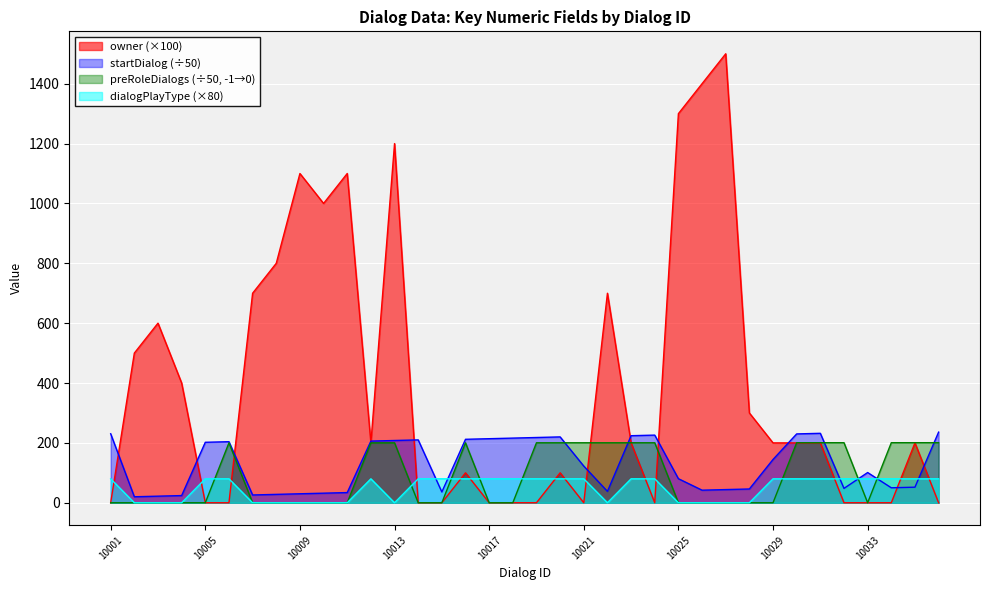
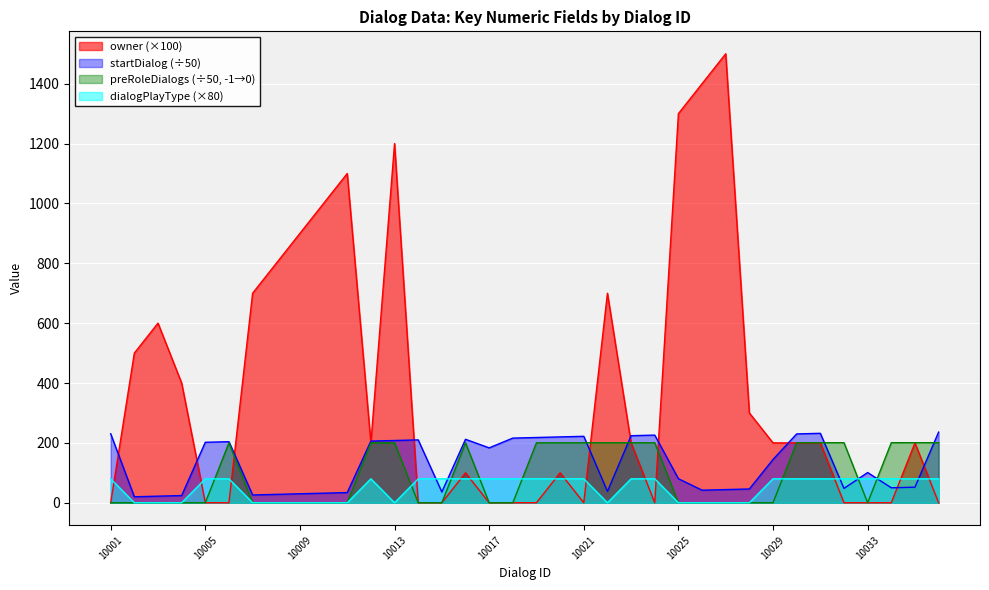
  {
    "owner (×100)": {
-     "10009": 1100,
+     "10009": 900,
      "10013": 1200,
      "10021": 0,
      "10025": 1300,
      "10029": 200
    },
    "startDialog (÷50)": {
      "10001": 230,
      "10005": 200,
      "10009": 30,
-     "10017": 210,
-     "10021": 120,
+     "10017": 180,
+     "10021": 220,
      "10025": 80,
      "10029": 140,
      "10033": 100
    },
    "preRoleDialogs (÷50, -1→0)": {
      "10021": 200,
      "10029": 0
    },
    "dialogPlayType (×80)": {
      "10001": 80,
      "10005": 80,
      "10013": 0,
      "10017": 80,
      "10021": 80,
      "10029": 80,
      "10033": 80
    }
  }
